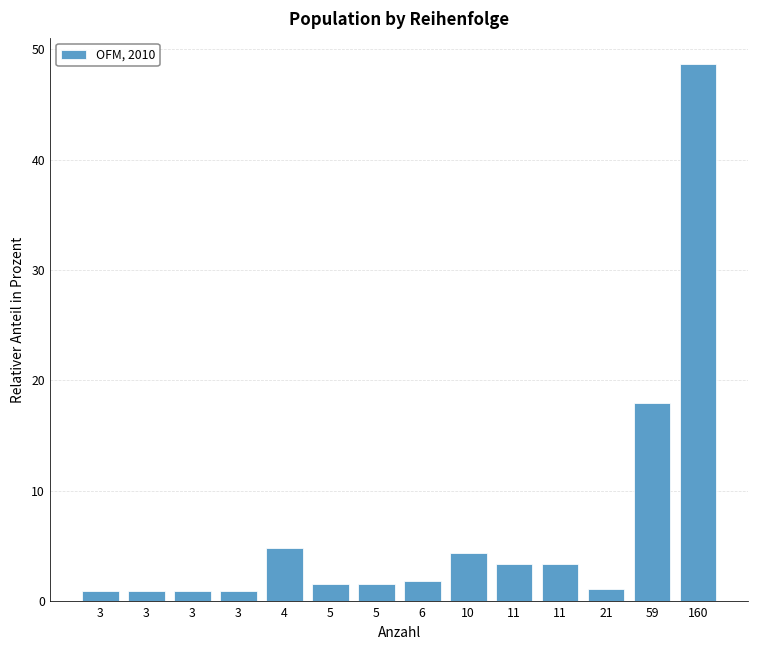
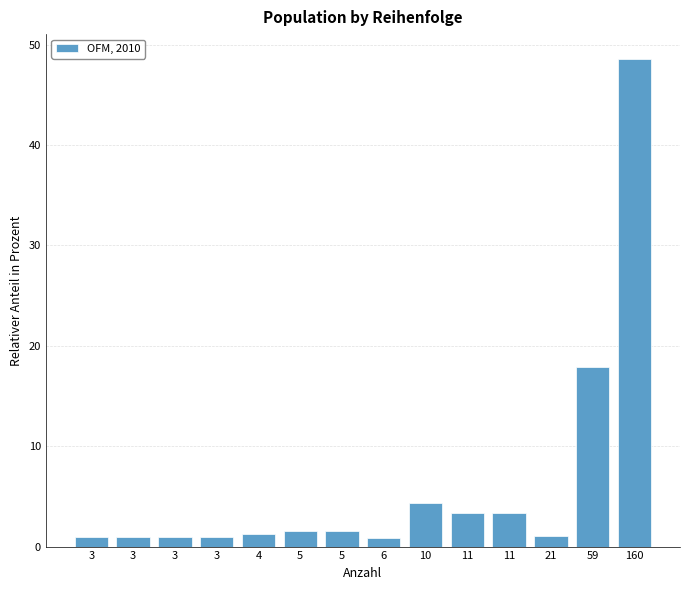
  {
-   "4": 4.8,
-   "6": 1.8,
+   "4": 1.2,
+   "6": 0.8,
    "10": 4.4,
    "21": 1.1,
    "59": 17.9,
    "160": 48.6
  }
